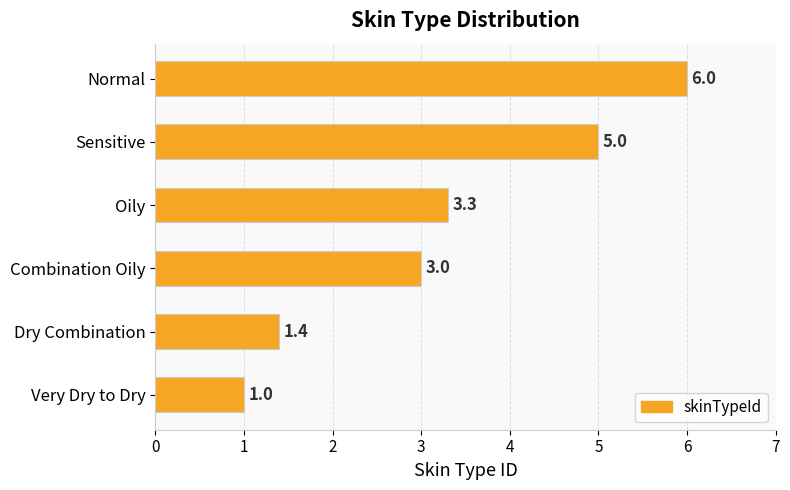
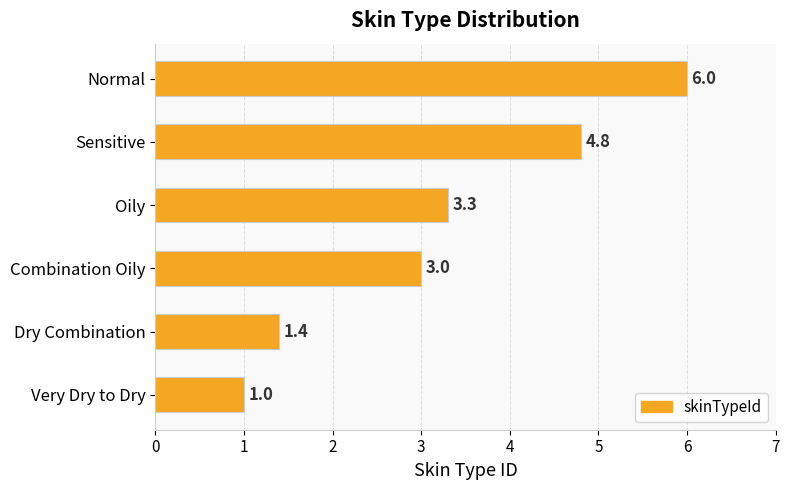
  {
    "Normal": 6.0,
-   "Sensitive": 5.0,
+   "Sensitive": 4.8,
    "Oily": 3.3,
    "Combination Oily": 3.0,
    "Dry Combination": 1.4,
    "Very Dry to Dry": 1.0
  }
